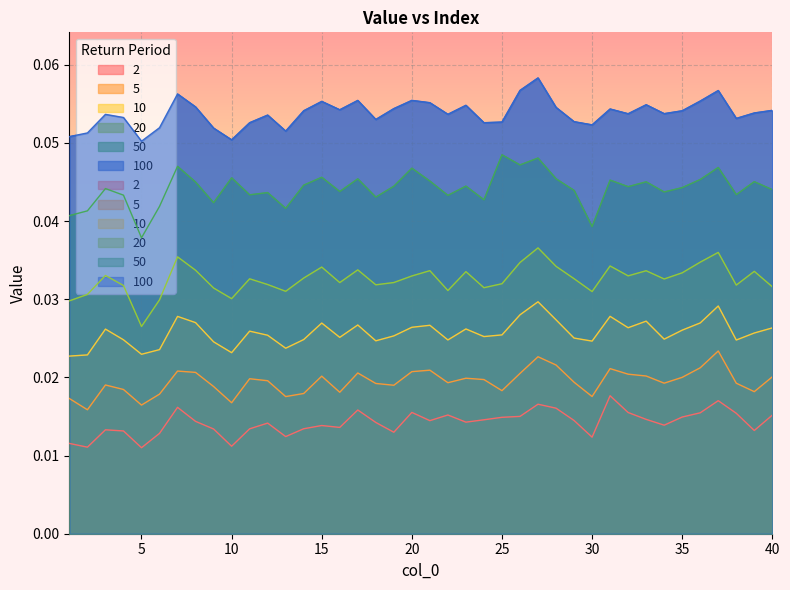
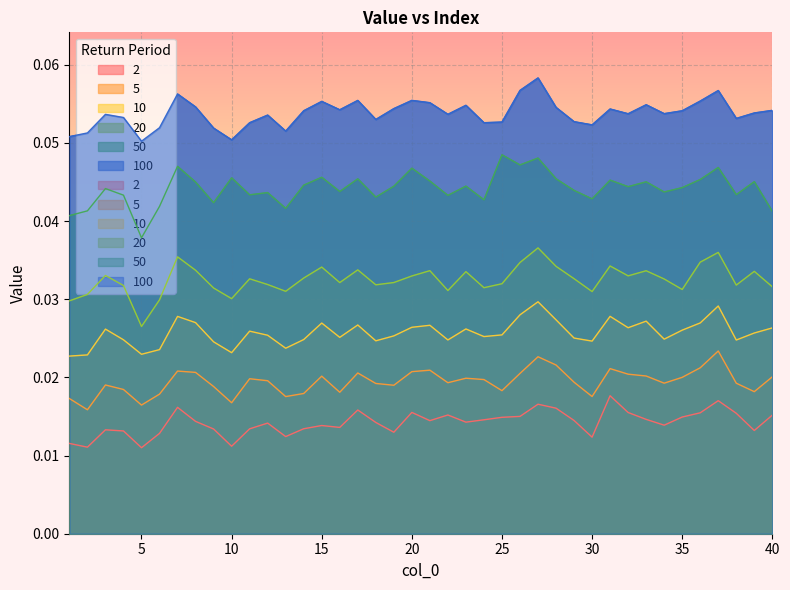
  {
    "20": {
      "5": 0.027,
      "10": 0.030,
      "15": 0.034,
      "20": 0.033,
      "25": 0.032,
      "30": 0.031,
-     "35": 0.033,
+     "35": 0.031,
      "40": 0.032
    },
    "50": {
      "10": 0.046,
      "15": 0.046,
      "20": 0.047,
      "25": 0.048,
-     "30": 0.039,
+     "30": 0.043,
      "35": 0.044,
-     "40": 0.044
+     "40": 0.041
    },
    "100": {
      "10": 0.050,
      "15": 0.055,
      "20": 0.055,
      "25": 0.053,
      "30": 0.052,
      "35": 0.054,
      "40": 0.054
    }
  }
